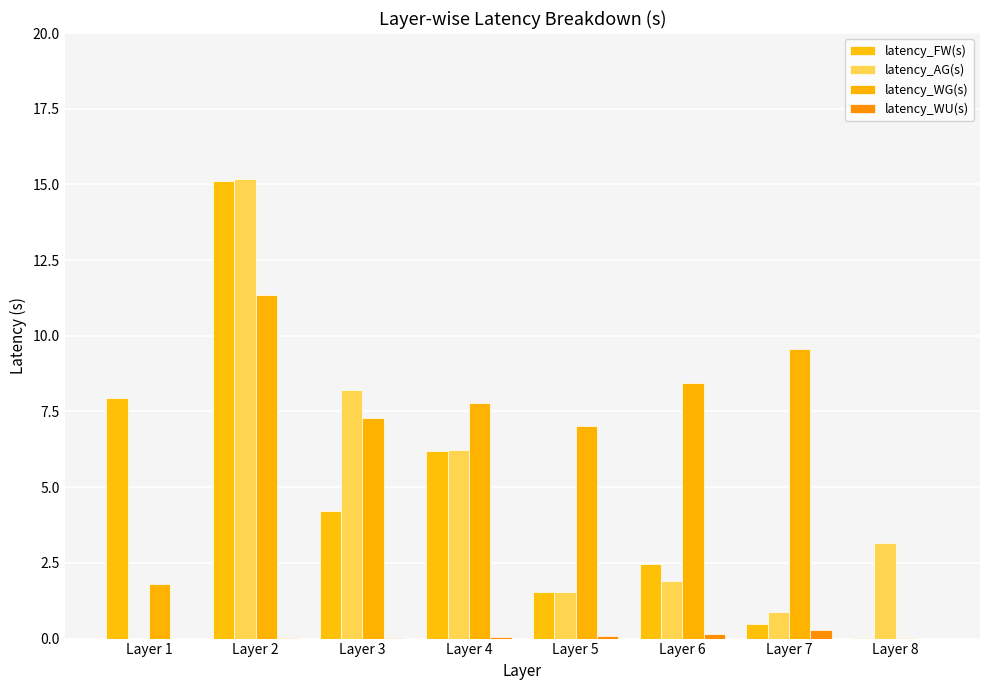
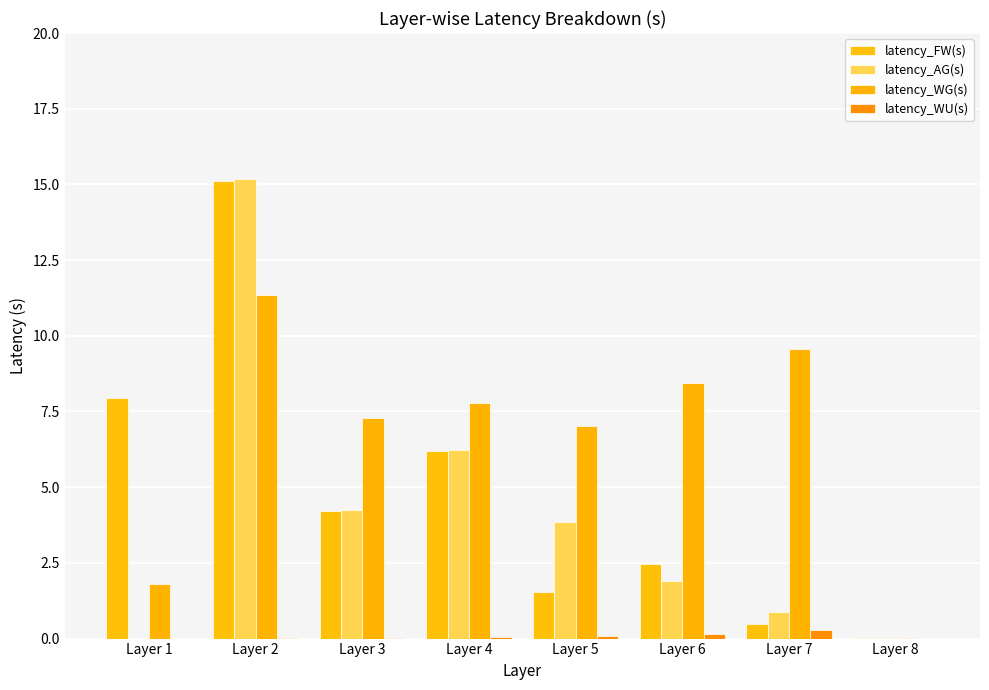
  {
    "latency_AG(s)": {
      "Layer 1": 0.0,
      "Layer 2": 15.2,
-     "Layer 3": 8.2,
+     "Layer 3": 4.2,
      "Layer 4": 6.2,
-     "Layer 5": 1.6,
+     "Layer 5": 3.8,
      "Layer 6": 1.9,
      "Layer 7": 0.9,
-     "Layer 8": 3.2
+     "Layer 8": 0.0
    }
  }
